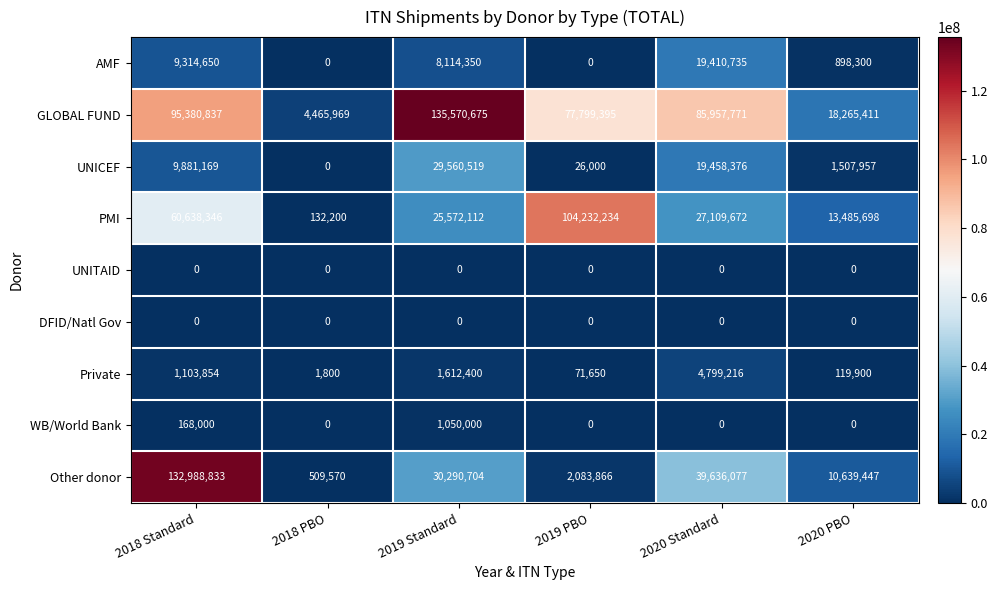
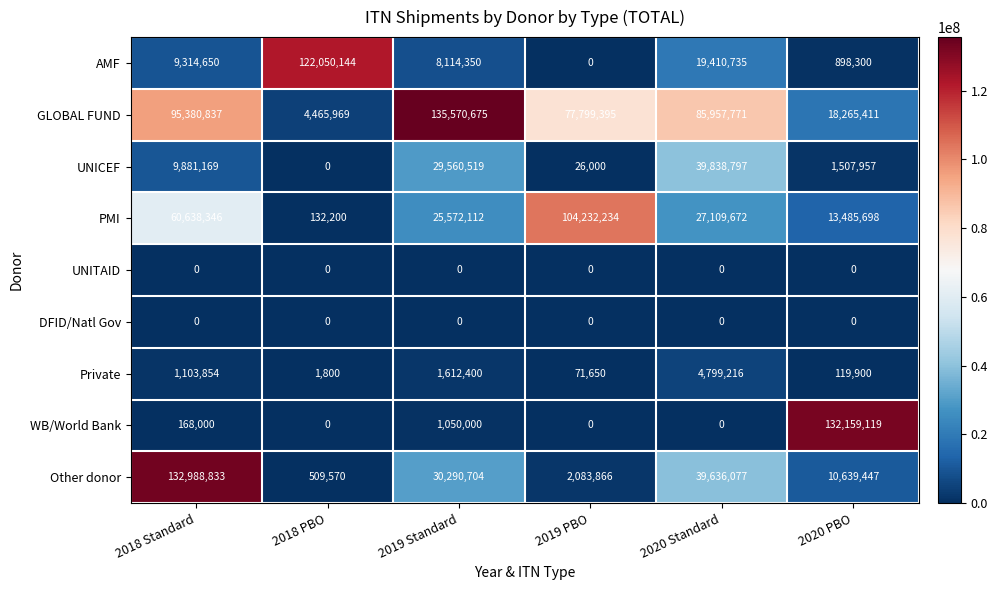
  {
    "AMF": {
      "2018 Standard": "9,314,650",
-     "2018 PBO": "0",
+     "2018 PBO": "122,050,144",
      "2019 Standard": "8,114,350",
      "2019 PBO": "0",
      "2020 Standard": "19,410,735",
      "2020 PBO": "898,300"
    },
    "GLOBAL FUND": {
      "2018 Standard": "95,380,837",
      "2018 PBO": "4,465,969",
      "2019 Standard": "135,570,675",
      "2020 Standard": "85,957,771",
      "2020 PBO": "18,265,411"
    },
    "UNICEF": {
      "2018 Standard": "9,881,169",
      "2018 PBO": "0",
      "2019 Standard": "29,560,519",
      "2019 PBO": "26,000",
-     "2020 Standard": "19,458,376",
+     "2020 Standard": "39,838,797",
      "2020 PBO": "1,507,957"
    },
    "PMI": {
      "2018 PBO": "132,200",
      "2019 Standard": "25,572,112",
      "2019 PBO": "104,232,234",
      "2020 Standard": "27,109,672",
      "2020 PBO": "13,485,698"
    },
    "UNITAID": {
      "2018 Standard": "0",
      "2018 PBO": "0",
      "2019 Standard": "0",
      "2019 PBO": "0",
      "2020 Standard": "0",
      "2020 PBO": "0"
    },
    "DFID/Natl Gov": {
      "2018 Standard": "0",
      "2018 PBO": "0",
      "2019 Standard": "0",
      "2019 PBO": "0",
      "2020 Standard": "0",
      "2020 PBO": "0"
    },
    "Private": {
      "2018 Standard": "1,103,854",
      "2018 PBO": "1,800",
      "2019 Standard": "1,612,400",
      "2019 PBO": "71,650",
      "2020 Standard": "4,799,216",
      "2020 PBO": "119,900"
    },
    "WB/World Bank": {
      "2018 Standard": "168,000",
      "2018 PBO": "0",
      "2019 Standard": "1,050,000",
      "2019 PBO": "0",
      "2020 Standard": "0",
-     "2020 PBO": "0"
+     "2020 PBO": "132,159,119"
    },
    "Other donor": {
      "2018 Standard": "132,988,833",
      "2018 PBO": "509,570",
      "2019 Standard": "30,290,704",
      "2019 PBO": "2,083,866",
      "2020 Standard": "39,636,077",
      "2020 PBO": "10,639,447"
    }
  }
